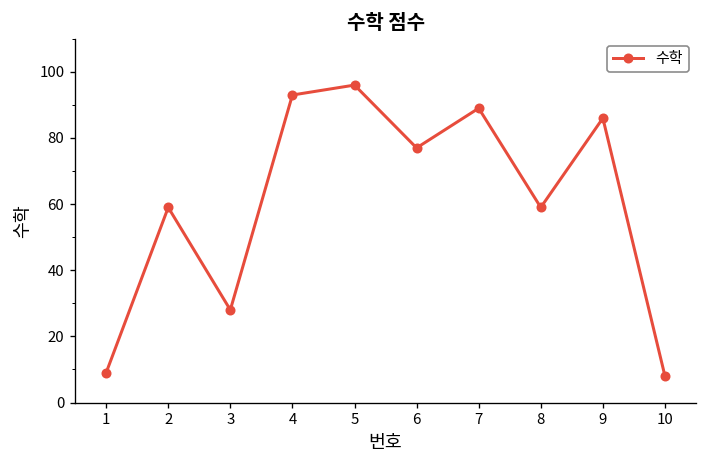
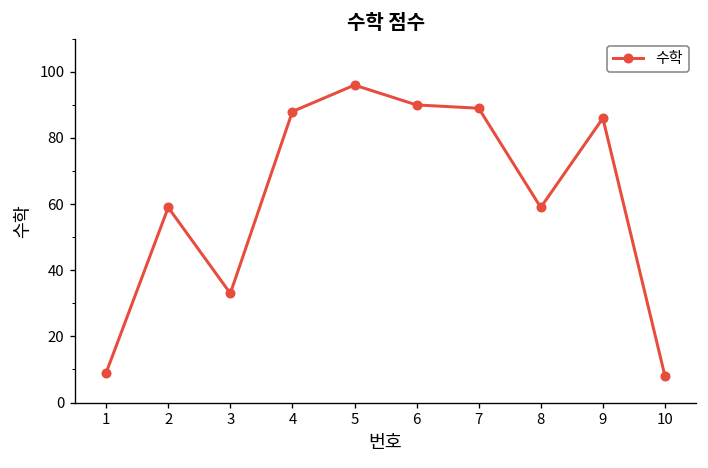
  {
    "1": 9,
    "2": 59,
-   "3": 28,
-   "4": 93,
+   "3": 33,
+   "4": 88,
    "5": 96,
-   "6": 77,
+   "6": 90,
    "7": 89,
    "8": 59,
    "9": 86,
    "10": 8
  }
